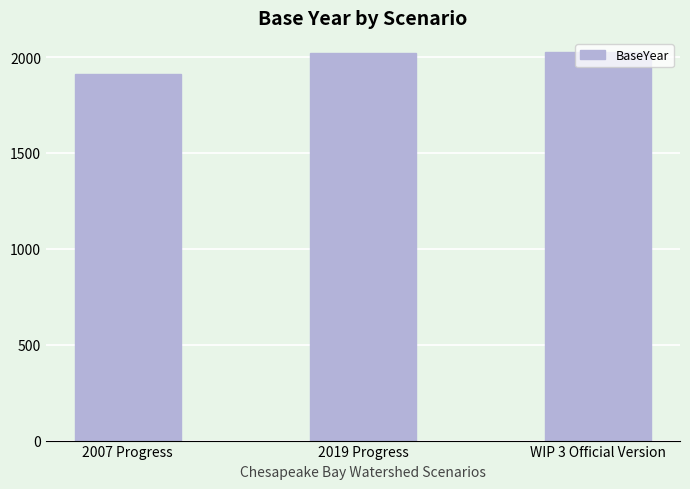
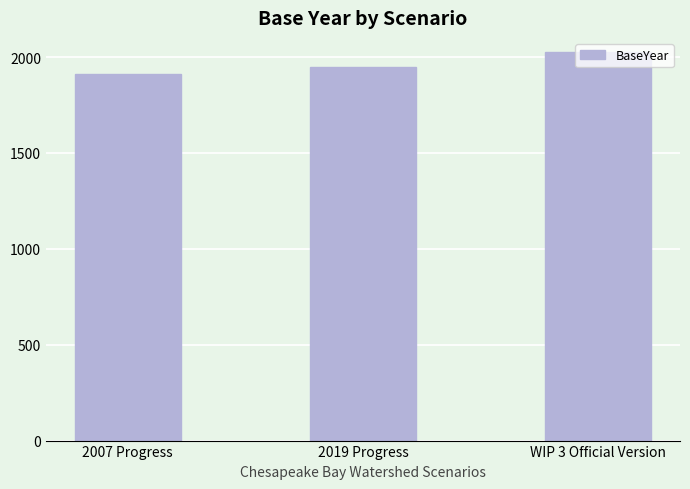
  {
    "2007 Progress": 1910,
-   "2019 Progress": 2020
+   "2019 Progress": 1950
  }
